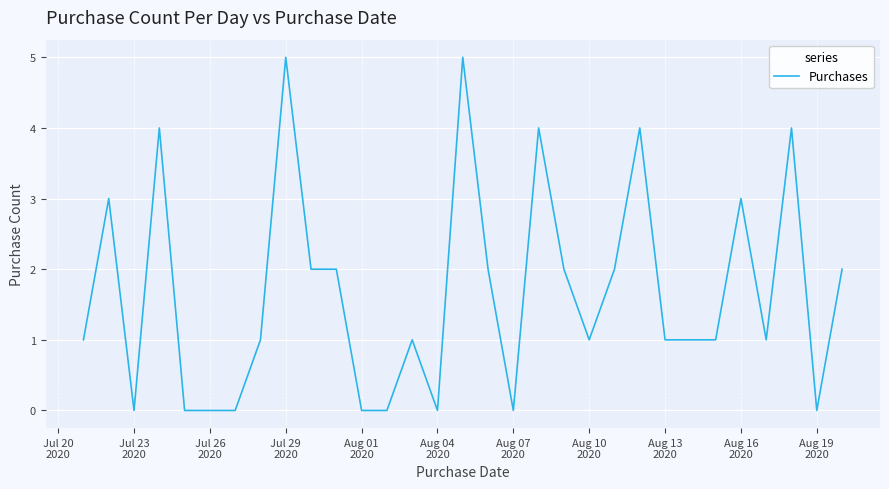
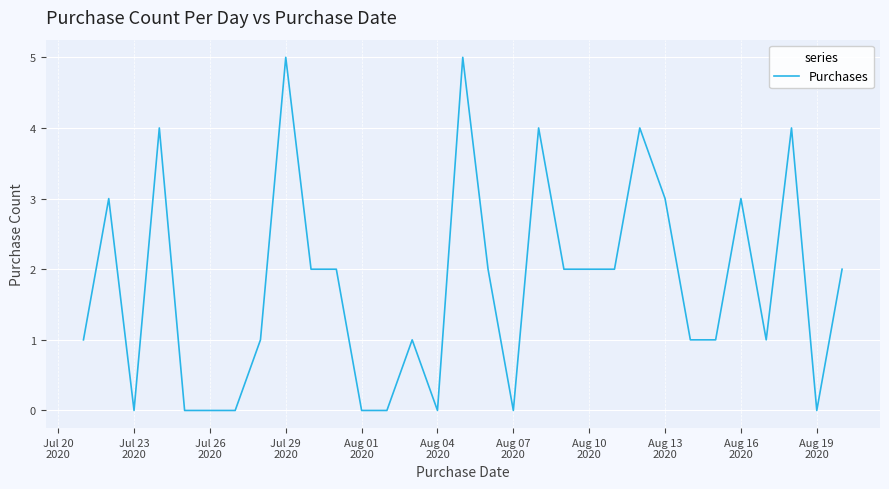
  {
    "Jul 23 2020": 0,
    "Jul 26 2020": 0,
    "Jul 29 2020": 5,
    "Aug 01 2020": 0,
    "Aug 04 2020": 0,
    "Aug 07 2020": 0,
-   "Aug 10 2020": 1,
-   "Aug 13 2020": 1,
+   "Aug 10 2020": 2,
+   "Aug 13 2020": 3,
    "Aug 16 2020": 3,
    "Aug 19 2020": 0
  }
